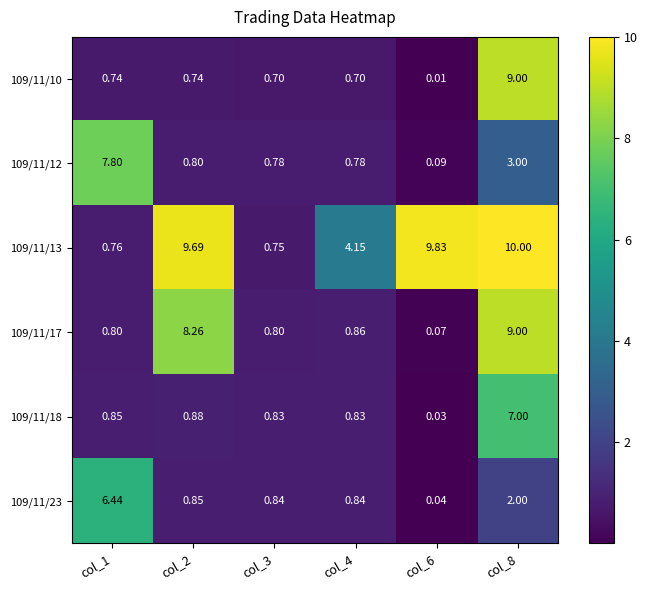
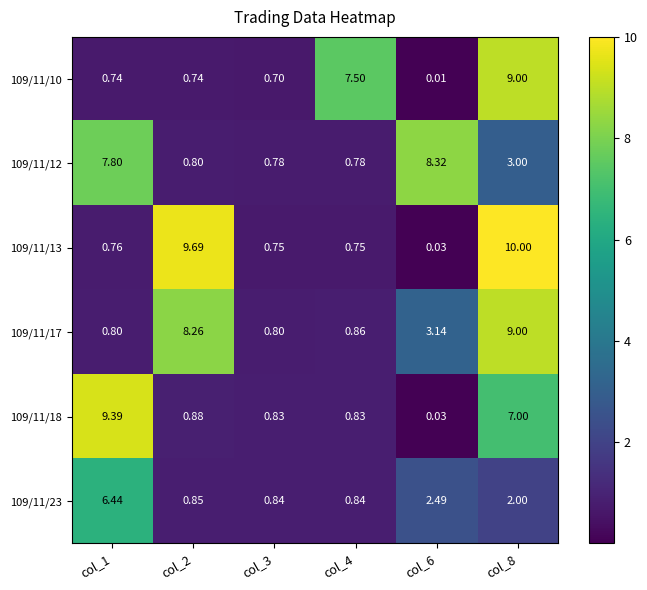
  {
    "109/11/10": {
      "col_1": 0.74,
      "col_2": 0.74,
      "col_3": 0.70,
-     "col_4": 0.70,
+     "col_4": 7.50,
      "col_6": 0.01,
      "col_8": 9.00
    },
    "109/11/12": {
      "col_1": 7.80,
      "col_2": 0.80,
      "col_3": 0.78,
      "col_4": 0.78,
-     "col_6": 0.09,
+     "col_6": 8.32,
      "col_8": 3.00
    },
    "109/11/13": {
      "col_1": 0.76,
      "col_2": 9.69,
      "col_3": 0.75,
-     "col_4": 4.15,
-     "col_6": 9.83,
+     "col_4": 0.75,
+     "col_6": 0.03,
      "col_8": 10.00
    },
    "109/11/17": {
      "col_1": 0.80,
      "col_2": 8.26,
      "col_3": 0.80,
      "col_4": 0.86,
-     "col_6": 0.07,
+     "col_6": 3.14,
      "col_8": 9.00
    },
    "109/11/18": {
-     "col_1": 0.85,
+     "col_1": 9.39,
      "col_2": 0.88,
      "col_3": 0.83,
      "col_4": 0.83,
      "col_6": 0.03,
      "col_8": 7.00
    },
    "109/11/23": {
      "col_1": 6.44,
      "col_2": 0.85,
      "col_3": 0.84,
      "col_4": 0.84,
-     "col_6": 0.04,
+     "col_6": 2.49,
      "col_8": 2.00
    }
  }
